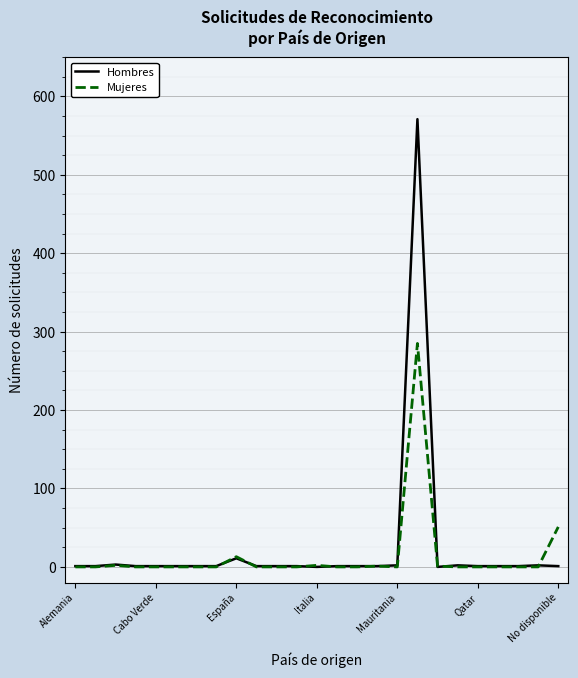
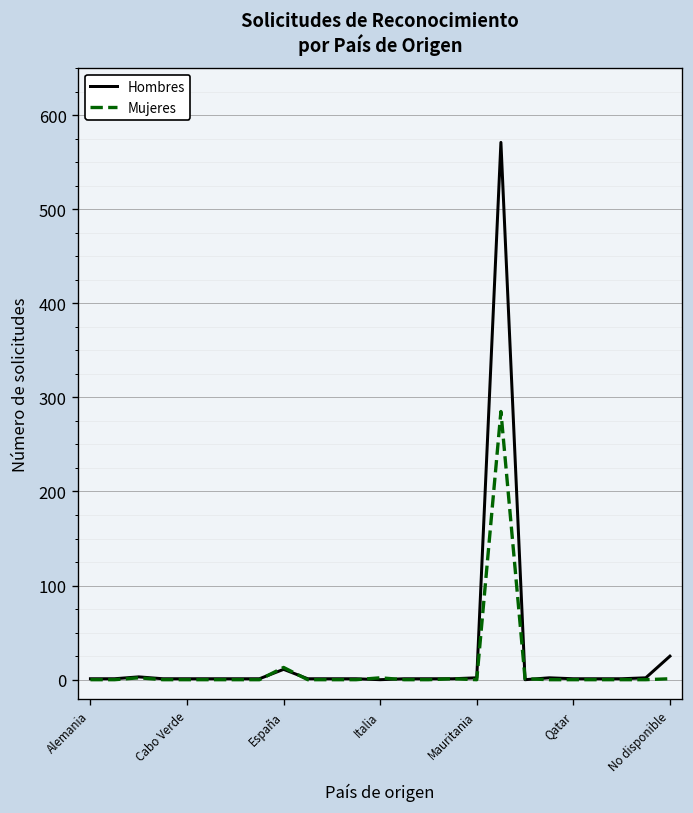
  {
    "Hombres": {
-     "No disponible": 0
+     "No disponible": 30
    },
    "Mujeres": {
-     "No disponible": 50
+     "No disponible": 0
    }
  }
